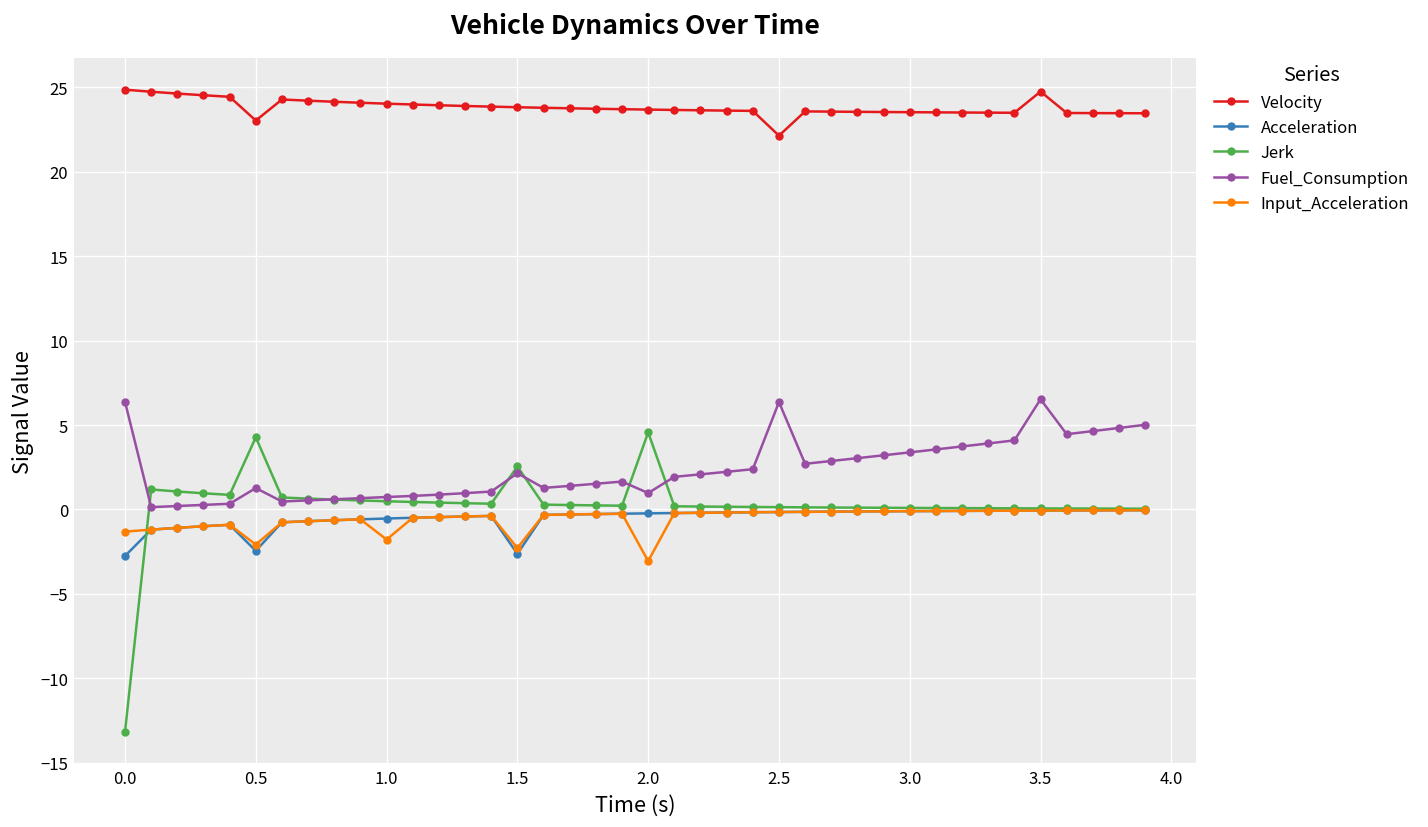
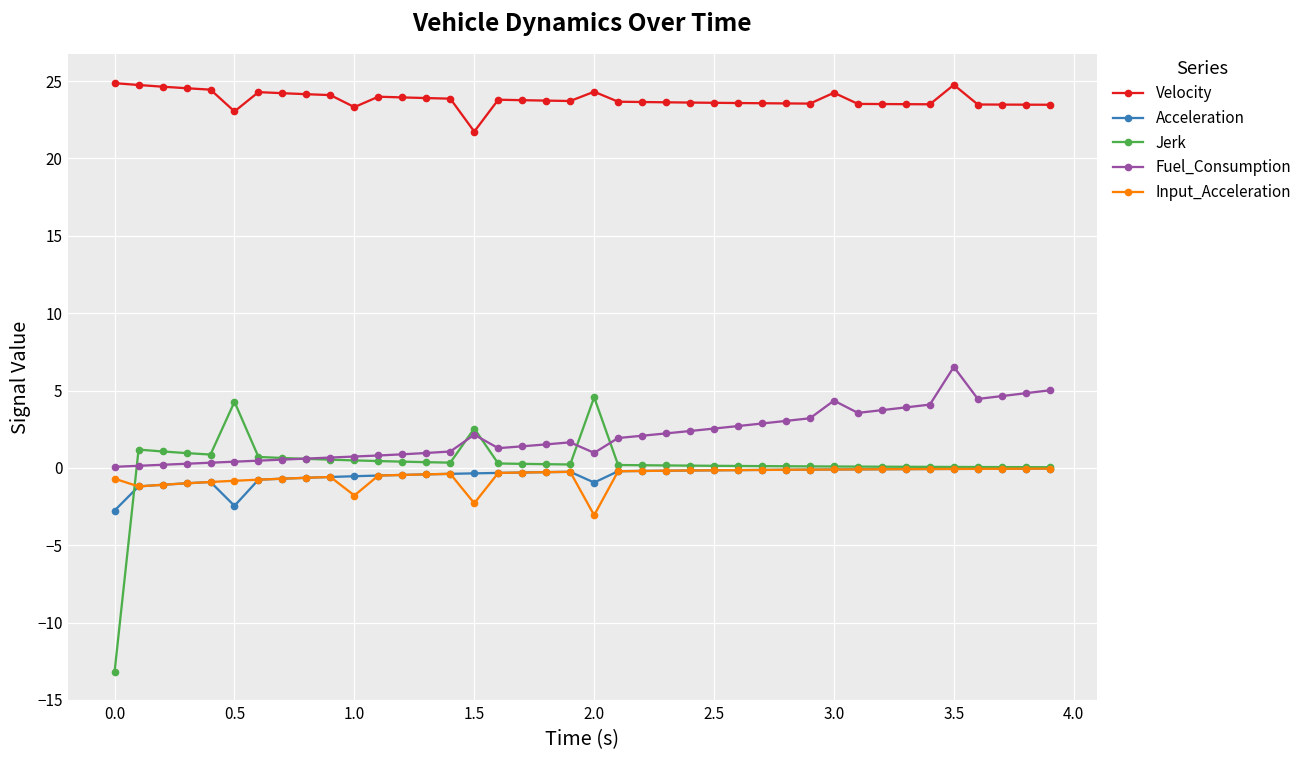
  {
    "Velocity": {
      "0.0": 24.9,
      "0.5": 23.0,
-     "1.0": 24.0,
-     "1.5": 23.8,
-     "2.0": 23.7,
-     "2.5": 22.1,
-     "3.0": 23.5,
+     "1.0": 23.3,
+     "1.5": 21.7,
+     "2.0": 24.3,
+     "2.5": 23.6,
+     "3.0": 24.2,
      "3.5": 24.8
    },
    "Acceleration": {
      "0.0": -2.8,
      "0.5": -2.5,
      "1.0": -0.5,
-     "1.5": -2.6,
-     "2.0": -0.2
+     "1.5": -0.4,
+     "2.0": -0.9
    },
    "Jerk": {
      "0.0": -13.2,
      "0.5": 4.3,
      "1.0": 0.5,
      "1.5": 2.5,
      "2.0": 4.6,
      "2.5": 0.1,
      "3.0": 0.1
    },
    "Fuel_Consumption": {
-     "0.0": 6.4,
-     "0.5": 1.3,
+     "0.0": 0.1,
+     "0.5": 0.4,
      "1.0": 0.7,
      "1.5": 2.1,
      "2.0": 1.0,
-     "2.5": 6.4,
-     "3.0": 3.4,
+     "2.5": 2.5,
+     "3.0": 4.3,
      "3.5": 6.5
    },
    "Input_Acceleration": {
-     "0.0": -1.3,
-     "0.5": -2.1,
+     "0.0": -0.7,
+     "0.5": -0.8,
      "1.0": -1.8,
      "1.5": -2.3,
      "2.0": -3.1
    }
  }
